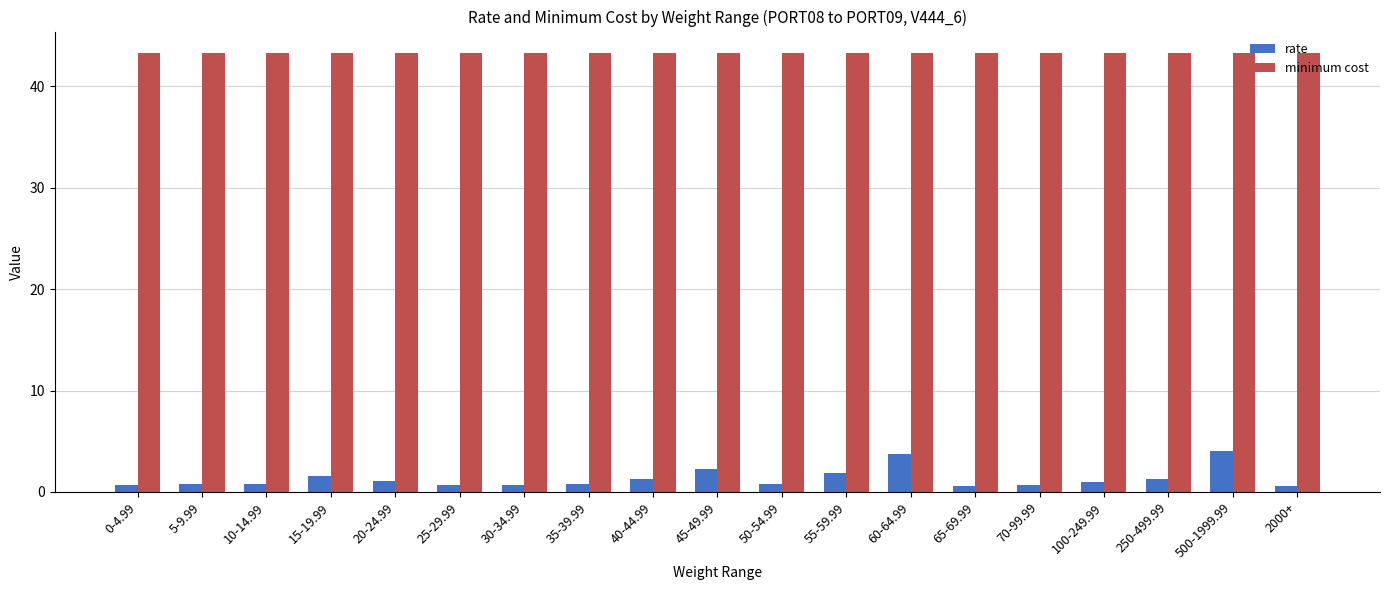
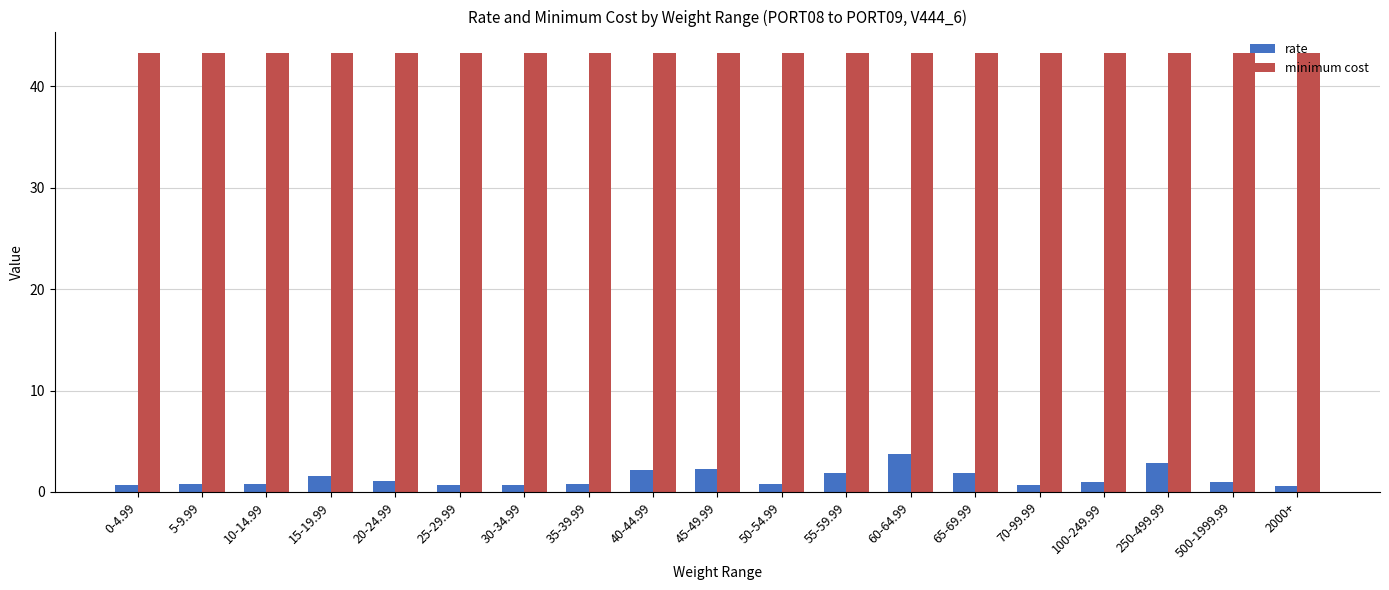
  {
    "rate": {
      "0-4.99": 0.7,
      "5-9.99": 0.8,
      "10-14.99": 0.8,
      "15-19.99": 1.6,
      "20-24.99": 1.1,
      "25-29.99": 0.7,
      "30-34.99": 0.7,
      "35-39.99": 0.8,
-     "40-44.99": 1.2,
+     "40-44.99": 2.1,
      "45-49.99": 2.2,
      "50-54.99": 0.8,
      "55-59.99": 1.8,
      "60-64.99": 3.8,
-     "65-69.99": 0.6,
+     "65-69.99": 1.8,
      "70-99.99": 0.6,
      "100-249.99": 0.9,
-     "250-499.99": 1.3,
-     "500-1999.99": 4.0,
+     "250-499.99": 2.9,
+     "500-1999.99": 1.0,
      "2000+": 0.6
    },
    "minimum cost": {
      "0-4.99": 43.2,
      "5-9.99": 43.2,
      "10-14.99": 43.2,
      "15-19.99": 43.2,
      "20-24.99": 43.2,
      "25-29.99": 43.2,
      "30-34.99": 43.2,
      "35-39.99": 43.2,
      "40-44.99": 43.2,
      "45-49.99": 43.2,
      "50-54.99": 43.2,
      "55-59.99": 43.2,
      "60-64.99": 43.2,
      "65-69.99": 43.2,
      "70-99.99": 43.2,
      "100-249.99": 43.2,
      "250-499.99": 43.2,
      "500-1999.99": 43.2,
      "2000+": 43.2
    }
  }
